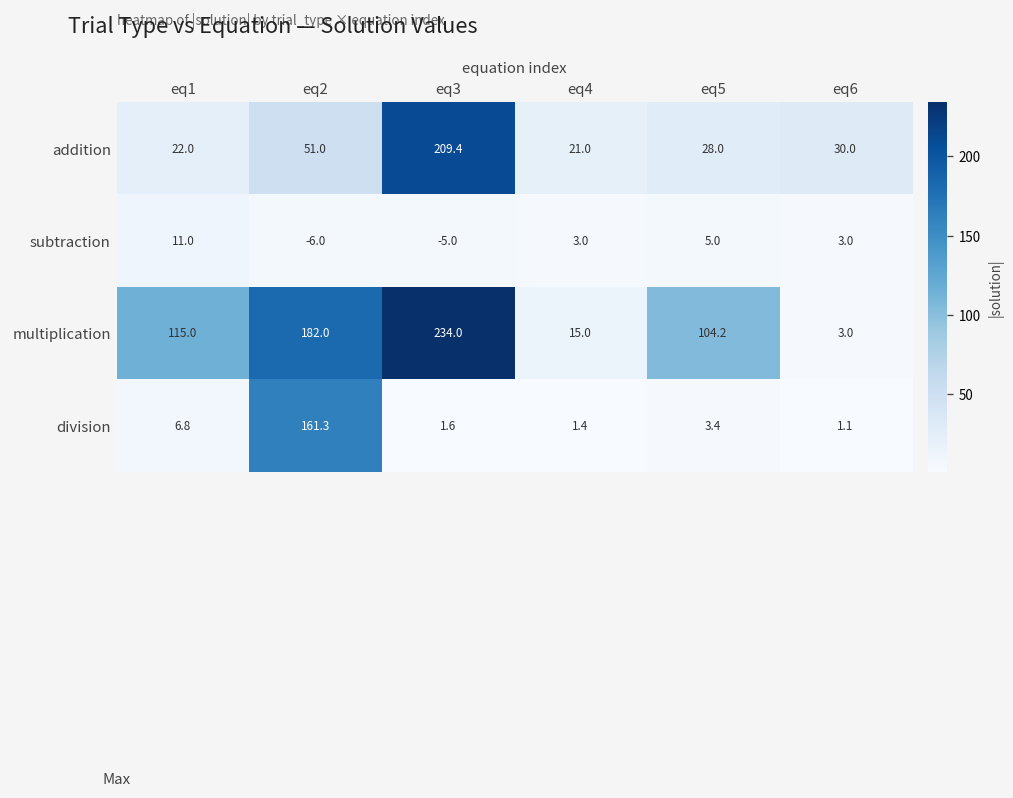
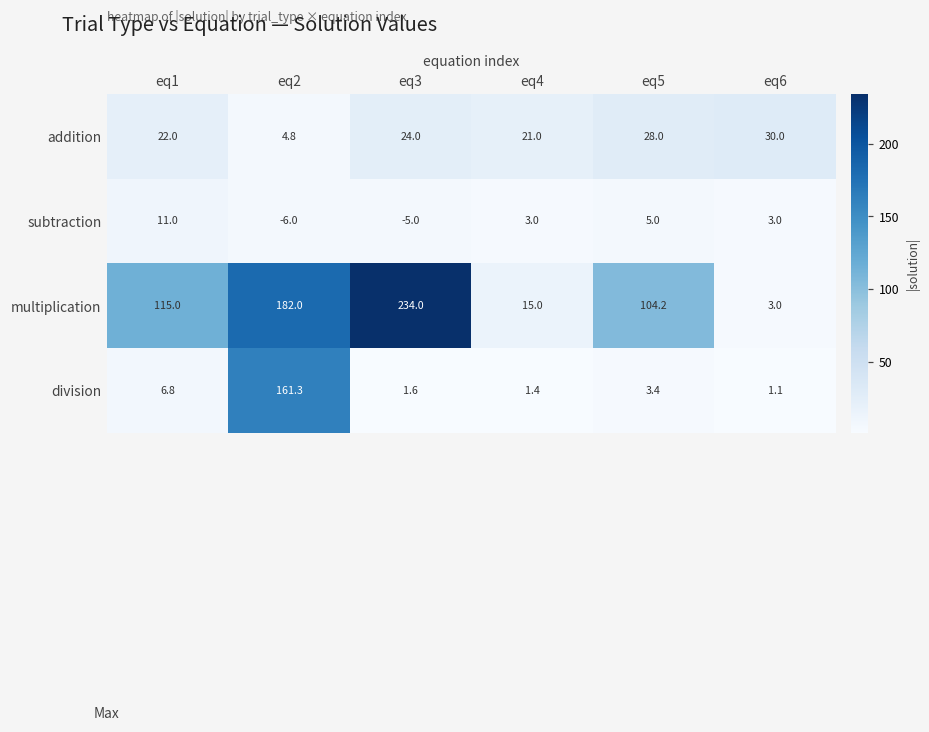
  {
    "addition": {
      "eq1": 22.0,
-     "eq2": 51.0,
-     "eq3": 209.4,
+     "eq2": 4.8,
+     "eq3": 24.0,
      "eq4": 21.0,
      "eq5": 28.0,
      "eq6": 30.0
    },
    "subtraction": {
      "eq1": 11.0,
      "eq2": -6.0,
      "eq3": -5.0,
      "eq4": 3.0,
      "eq5": 5.0,
      "eq6": 3.0
    },
    "multiplication": {
      "eq1": 115.0,
      "eq2": 182.0,
      "eq3": 234.0,
      "eq4": 15.0,
      "eq5": 104.2,
      "eq6": 3.0
    },
    "division": {
      "eq1": 6.8,
      "eq2": 161.3,
      "eq3": 1.6,
      "eq4": 1.4,
      "eq5": 3.4,
      "eq6": 1.1
    }
  }
